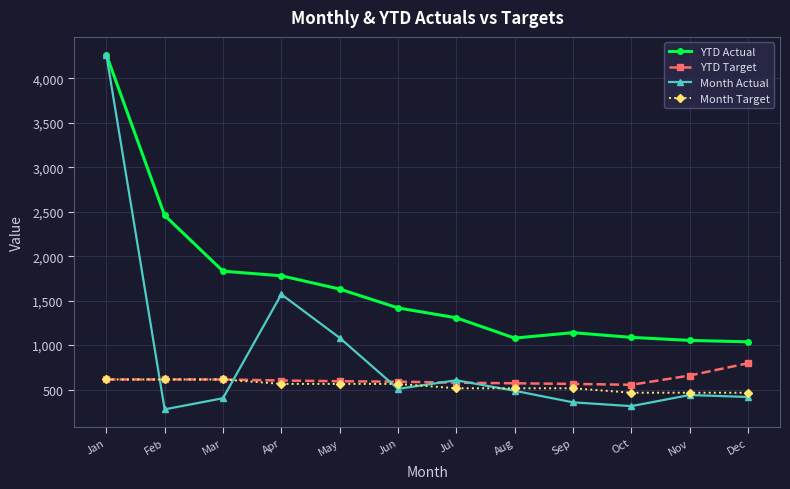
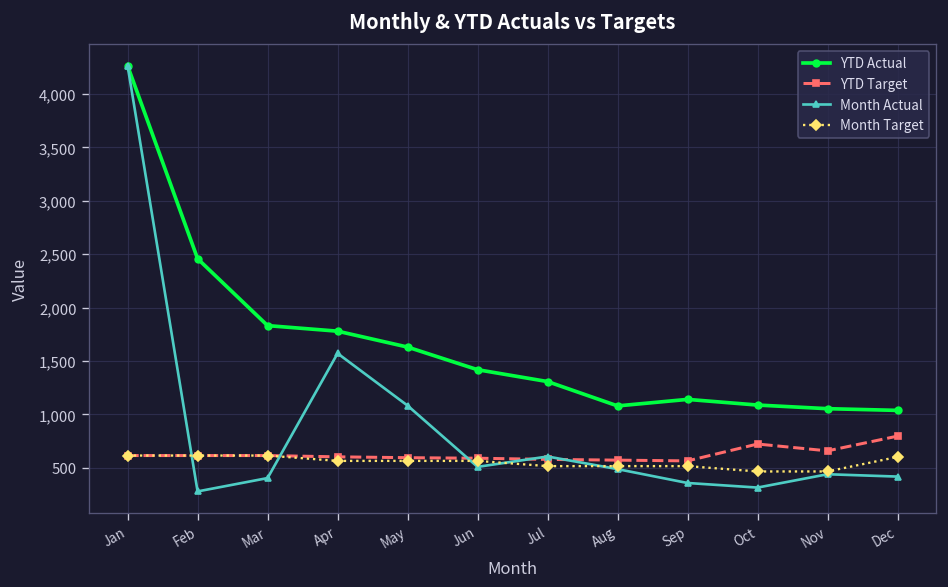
  {
    "YTD Actual": {
      "Feb": "2,500",
      "Mar": "1,800",
      "Apr": "1,800",
      "May": "1,600",
      "Jun": "1,400",
      "Jul": "1,300",
      "Aug": "1,100",
      "Sep": "1,100",
      "Oct": "1,100",
      "Nov": "1,100",
      "Dec": "1,000"
    },
    "YTD Target": {
      "Apr": "600",
      "May": "600",
      "Aug": "600",
      "Sep": "600",
-     "Oct": "600",
+     "Oct": "700",
      "Nov": "700",
      "Dec": "800"
    },
    "Month Actual": {
      "Feb": "300",
      "Mar": "400",
      "Apr": "1,600",
      "May": "1,100",
      "Jun": "500",
      "Sep": "400",
      "Oct": "300",
      "Dec": "400"
    },
    "Month Target": {
      "Apr": "600",
      "May": "600",
      "Jul": "500",
      "Sep": "500",
      "Oct": "500",
-     "Dec": "500"
+     "Dec": "600"
    }
  }
